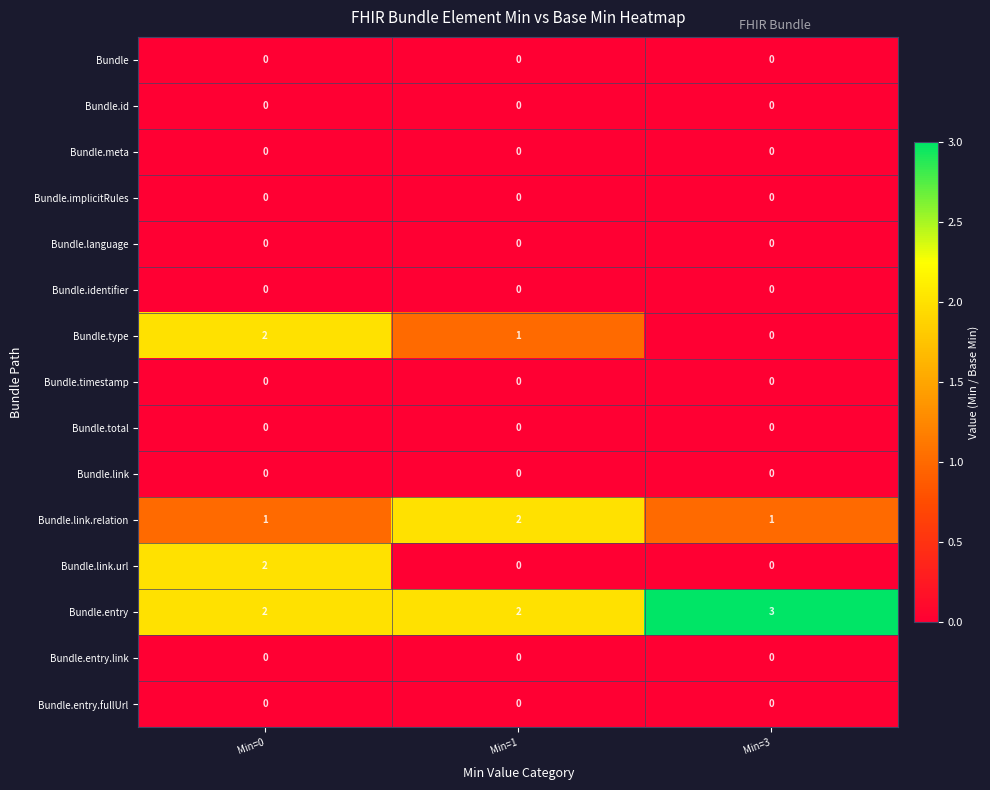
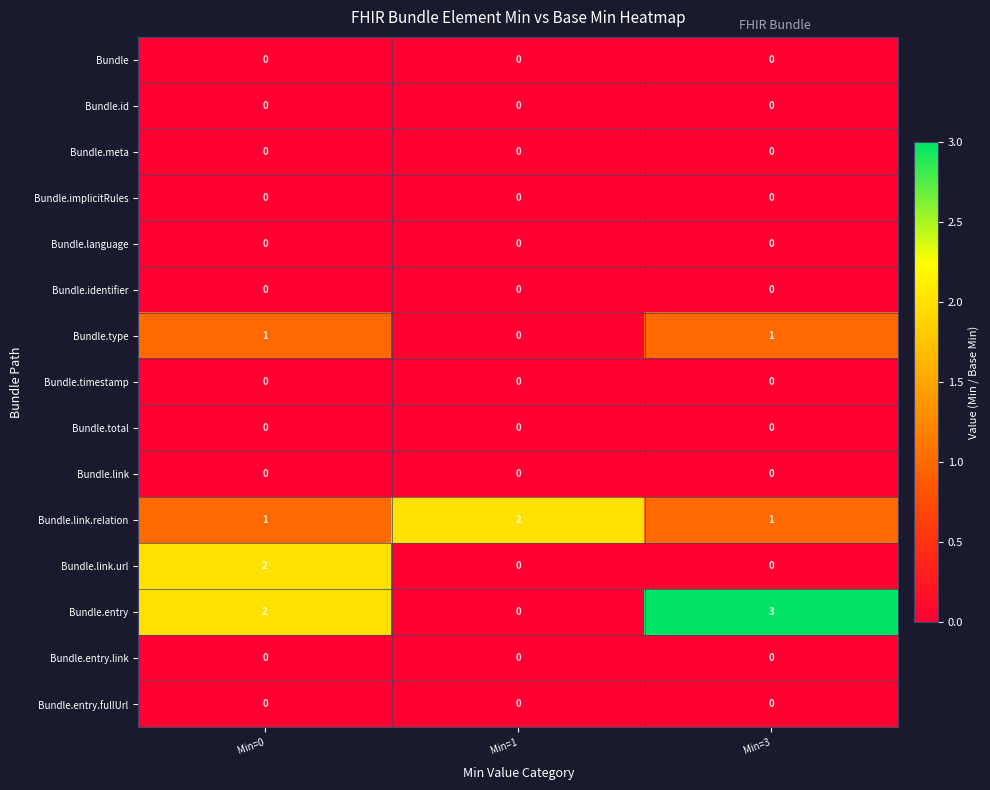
  {
    "Bundle": {
      "Min=0": 0,
      "Min=1": 0,
      "Min=3": 0
    },
    "Bundle.id": {
      "Min=0": 0,
      "Min=1": 0,
      "Min=3": 0
    },
    "Bundle.meta": {
      "Min=0": 0,
      "Min=1": 0,
      "Min=3": 0
    },
    "Bundle.implicitRules": {
      "Min=0": 0,
      "Min=1": 0,
      "Min=3": 0
    },
    "Bundle.language": {
      "Min=0": 0,
      "Min=1": 0,
      "Min=3": 0
    },
    "Bundle.identifier": {
      "Min=0": 0,
      "Min=1": 0,
      "Min=3": 0
    },
    "Bundle.type": {
-     "Min=0": 2,
-     "Min=1": 1,
-     "Min=3": 0
+     "Min=0": 1,
+     "Min=1": 0,
+     "Min=3": 1
    },
    "Bundle.timestamp": {
      "Min=0": 0,
      "Min=1": 0,
      "Min=3": 0
    },
    "Bundle.total": {
      "Min=0": 0,
      "Min=1": 0,
      "Min=3": 0
    },
    "Bundle.link": {
      "Min=0": 0,
      "Min=1": 0,
      "Min=3": 0
    },
    "Bundle.link.relation": {
      "Min=0": 1,
      "Min=1": 2,
      "Min=3": 1
    },
    "Bundle.link.url": {
      "Min=0": 2,
      "Min=1": 0,
      "Min=3": 0
    },
    "Bundle.entry": {
      "Min=0": 2,
-     "Min=1": 2,
+     "Min=1": 0,
      "Min=3": 3
    },
    "Bundle.entry.link": {
      "Min=0": 0,
      "Min=1": 0,
      "Min=3": 0
    },
    "Bundle.entry.fullUrl": {
      "Min=0": 0,
      "Min=1": 0,
      "Min=3": 0
    }
  }
